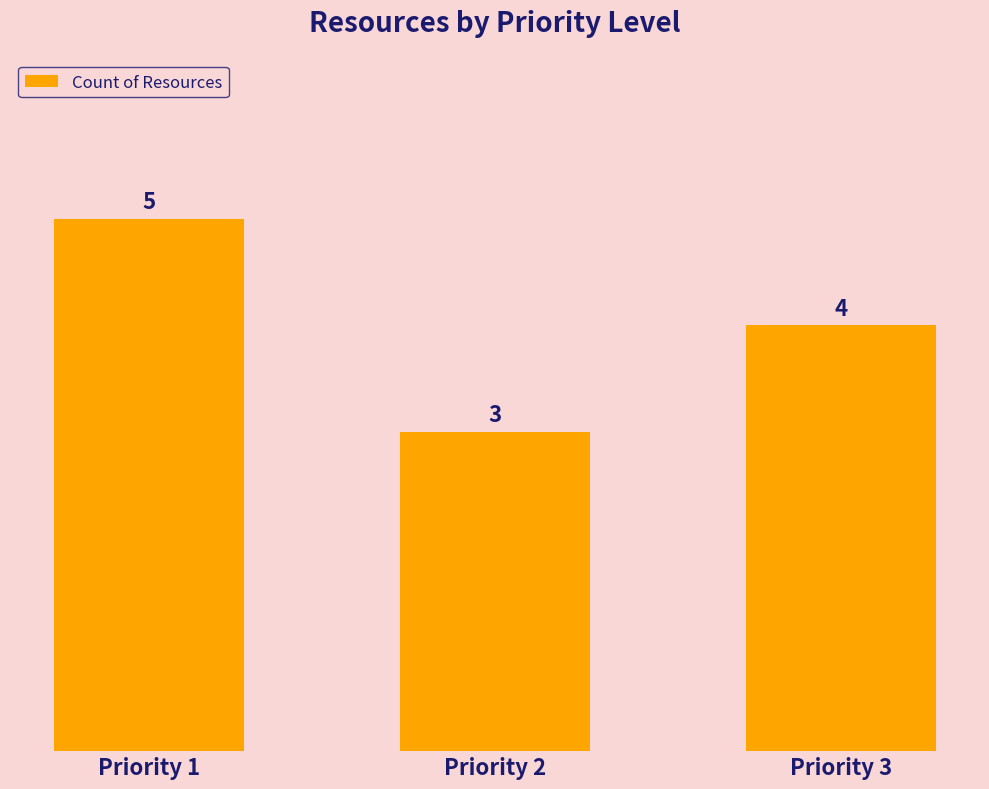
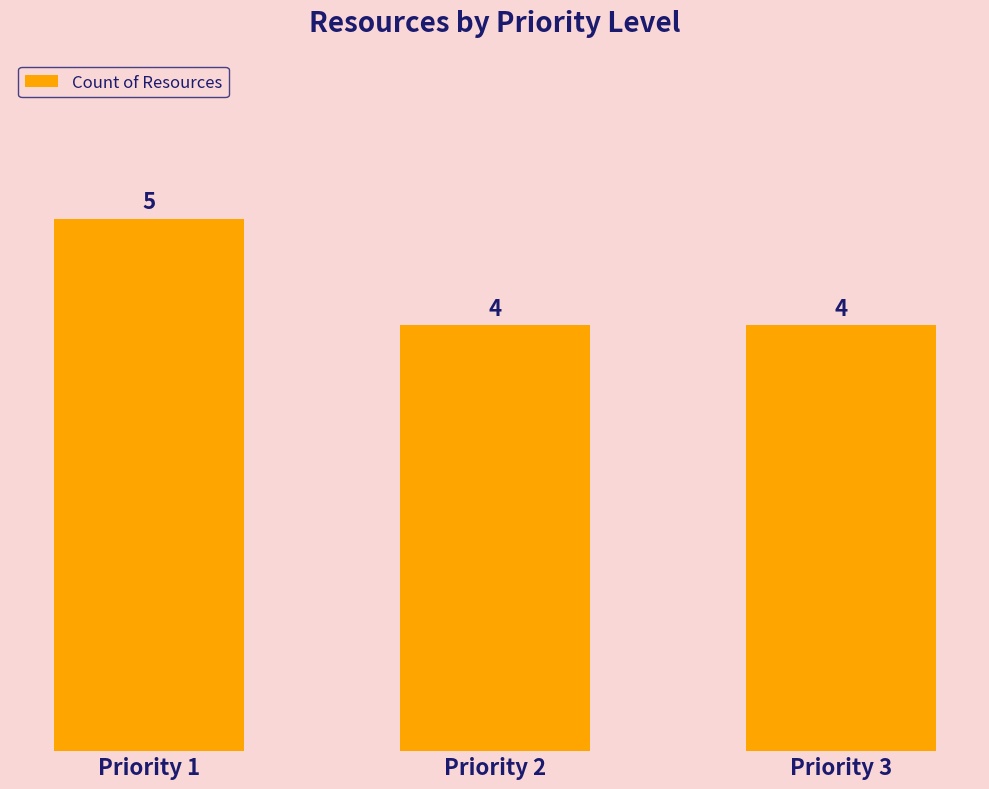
  {
    "Priority 1": 5,
-   "Priority 2": 3,
+   "Priority 2": 4,
    "Priority 3": 4
  }
